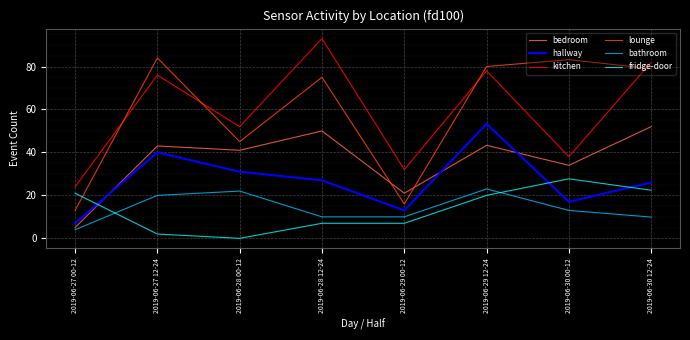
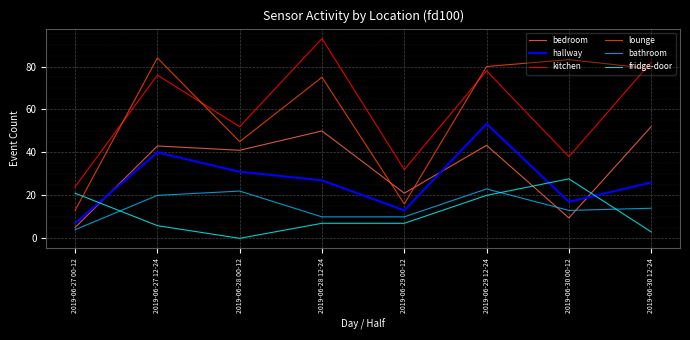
  {
    "bedroom": {
      "2019-06-27 12-24": 43,
      "2019-06-28 00-12": 41,
      "2019-06-28 12-24": 50,
      "2019-06-29 00-12": 21,
      "2019-06-29 12-24": 43,
-     "2019-06-30 00-12": 34,
+     "2019-06-30 00-12": 10,
      "2019-06-30 12-24": 52
    },
    "hallway": {
      "2019-06-27 00-12": 7,
      "2019-06-27 12-24": 40,
      "2019-06-28 00-12": 31,
      "2019-06-28 12-24": 27,
      "2019-06-29 00-12": 13,
      "2019-06-29 12-24": 53,
      "2019-06-30 00-12": 17,
      "2019-06-30 12-24": 26
    },
    "kitchen": {
      "2019-06-27 00-12": 24,
      "2019-06-27 12-24": 76,
      "2019-06-28 00-12": 52,
      "2019-06-28 12-24": 93,
      "2019-06-29 00-12": 32,
      "2019-06-29 12-24": 78,
      "2019-06-30 00-12": 38
    },
    "lounge": {
      "2019-06-27 00-12": 13,
      "2019-06-27 12-24": 84,
      "2019-06-28 00-12": 45,
      "2019-06-28 12-24": 75,
      "2019-06-29 00-12": 16,
      "2019-06-29 12-24": 80
    },
    "bathroom": {
      "2019-06-27 12-24": 20,
      "2019-06-28 00-12": 22,
      "2019-06-28 12-24": 10,
      "2019-06-29 00-12": 10,
      "2019-06-29 12-24": 23,
      "2019-06-30 00-12": 13,
-     "2019-06-30 12-24": 10
+     "2019-06-30 12-24": 14
    },
    "fridge-door": {
      "2019-06-27 00-12": 21,
-     "2019-06-27 12-24": 2,
+     "2019-06-27 12-24": 6,
      "2019-06-28 00-12": 0,
      "2019-06-28 12-24": 7,
      "2019-06-29 00-12": 7,
      "2019-06-29 12-24": 20,
      "2019-06-30 00-12": 28,
-     "2019-06-30 12-24": 22
+     "2019-06-30 12-24": 3
    }
  }
